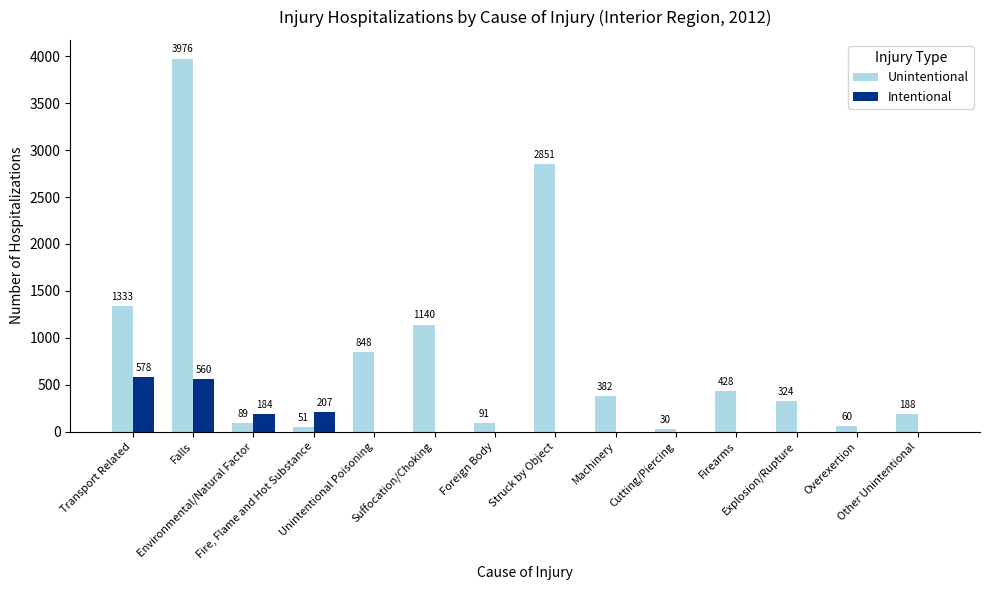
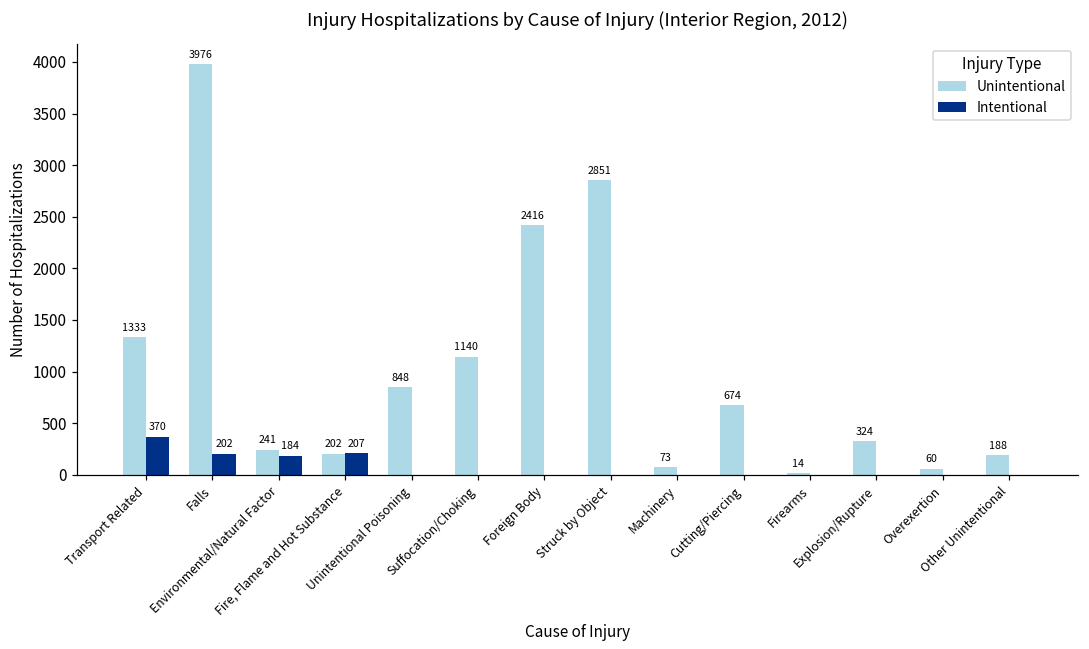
  {
    "Unintentional": {
      "Transport Related": 1333,
      "Falls": 3976,
-     "Environmental/Natural Factor": 89,
-     "Fire, Flame and Hot Substance": 51,
+     "Environmental/Natural Factor": 241,
+     "Fire, Flame and Hot Substance": 202,
      "Unintentional Poisoning": 848,
      "Suffocation/Choking": 1140,
-     "Foreign Body": 91,
+     "Foreign Body": 2416,
      "Struck by Object": 2851,
-     "Machinery": 382,
-     "Cutting/Piercing": 30,
-     "Firearms": 428,
+     "Machinery": 73,
+     "Cutting/Piercing": 674,
+     "Firearms": 14,
      "Explosion/Rupture": 324,
      "Overexertion": 60,
      "Other Unintentional": 188
    },
    "Intentional": {
-     "Transport Related": 578,
-     "Falls": 560,
+     "Transport Related": 370,
+     "Falls": 202,
      "Environmental/Natural Factor": 184,
      "Fire, Flame and Hot Substance": 207
    }
  }
